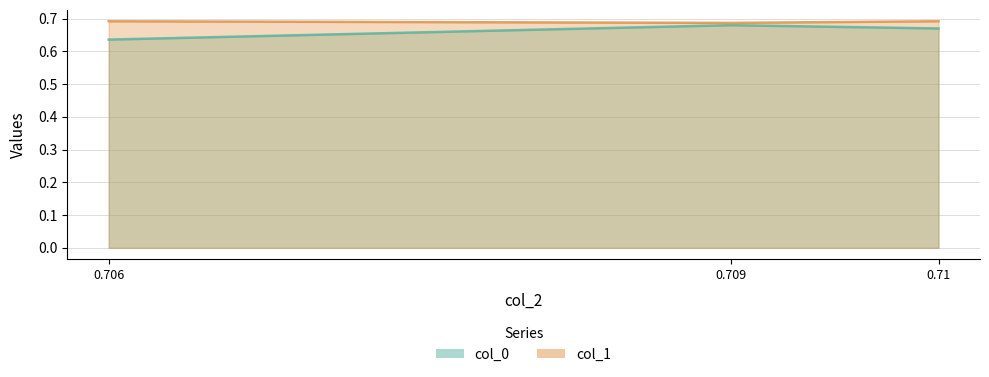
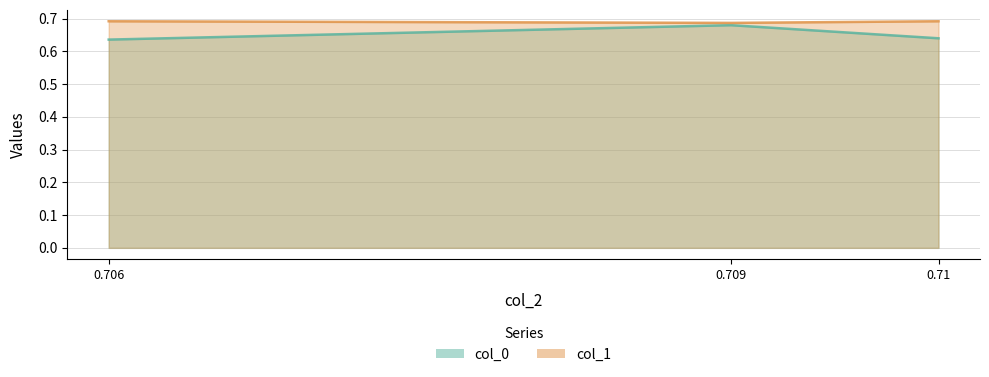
  {
    "col_0": {
      "0.706": 0.64,
-     "0.71": 0.67
+     "0.71": 0.64
    },
    "col_1": {
      "0.706": 0.69,
      "0.71": 0.69
    }
  }
